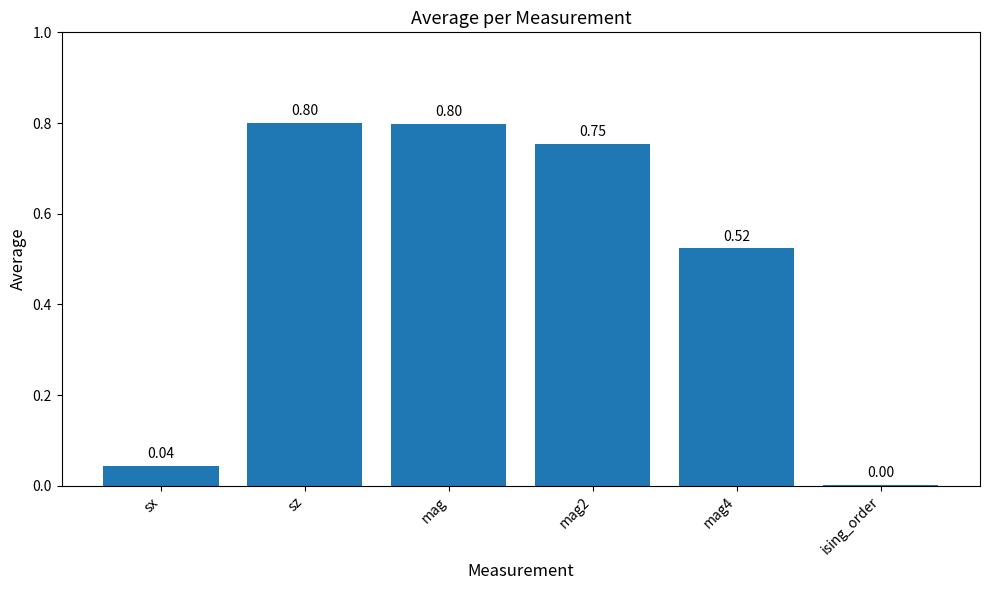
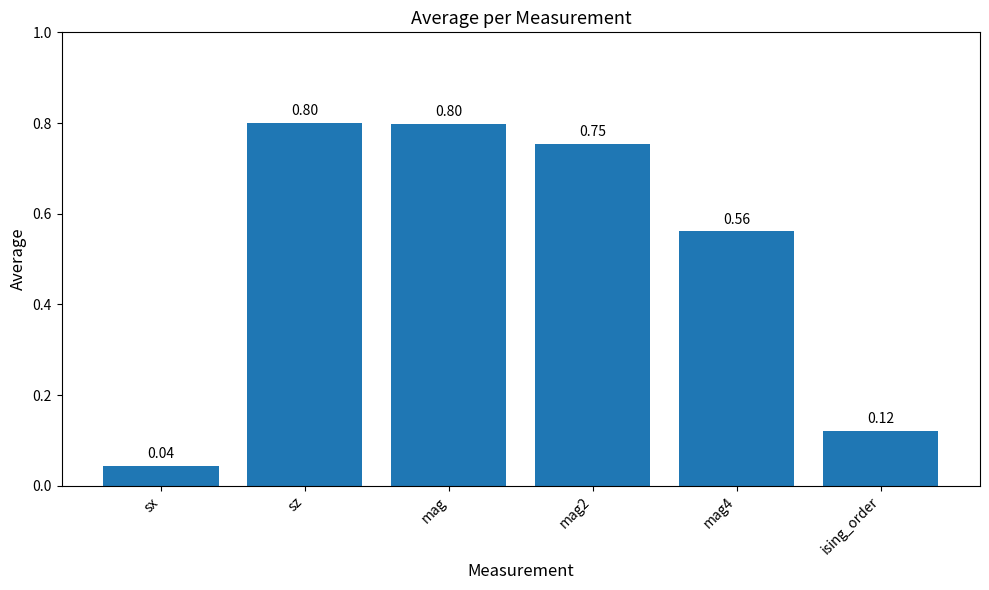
  {
    "sx": 0.04,
    "sz": 0.80,
    "mag": 0.80,
    "mag2": 0.75,
-   "mag4": 0.52,
-   "ising_order": 0.00
+   "mag4": 0.56,
+   "ising_order": 0.12
  }
